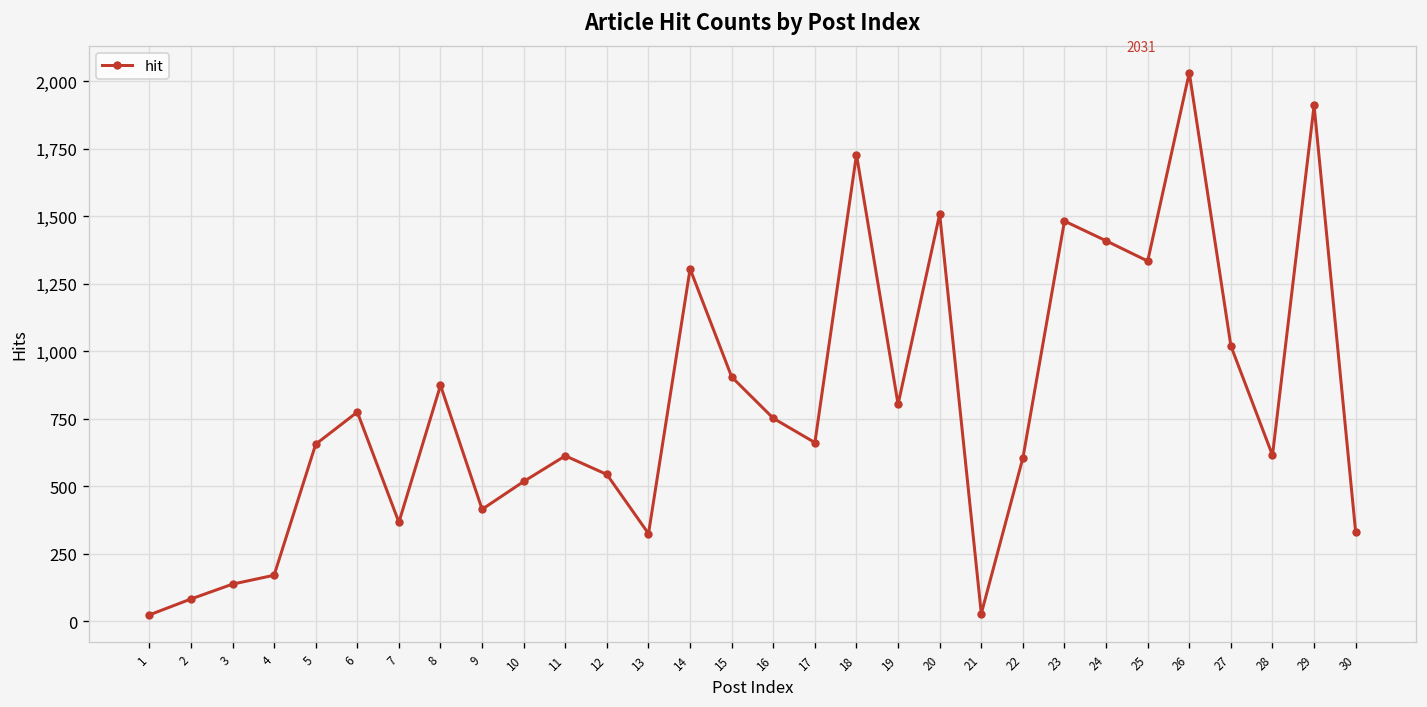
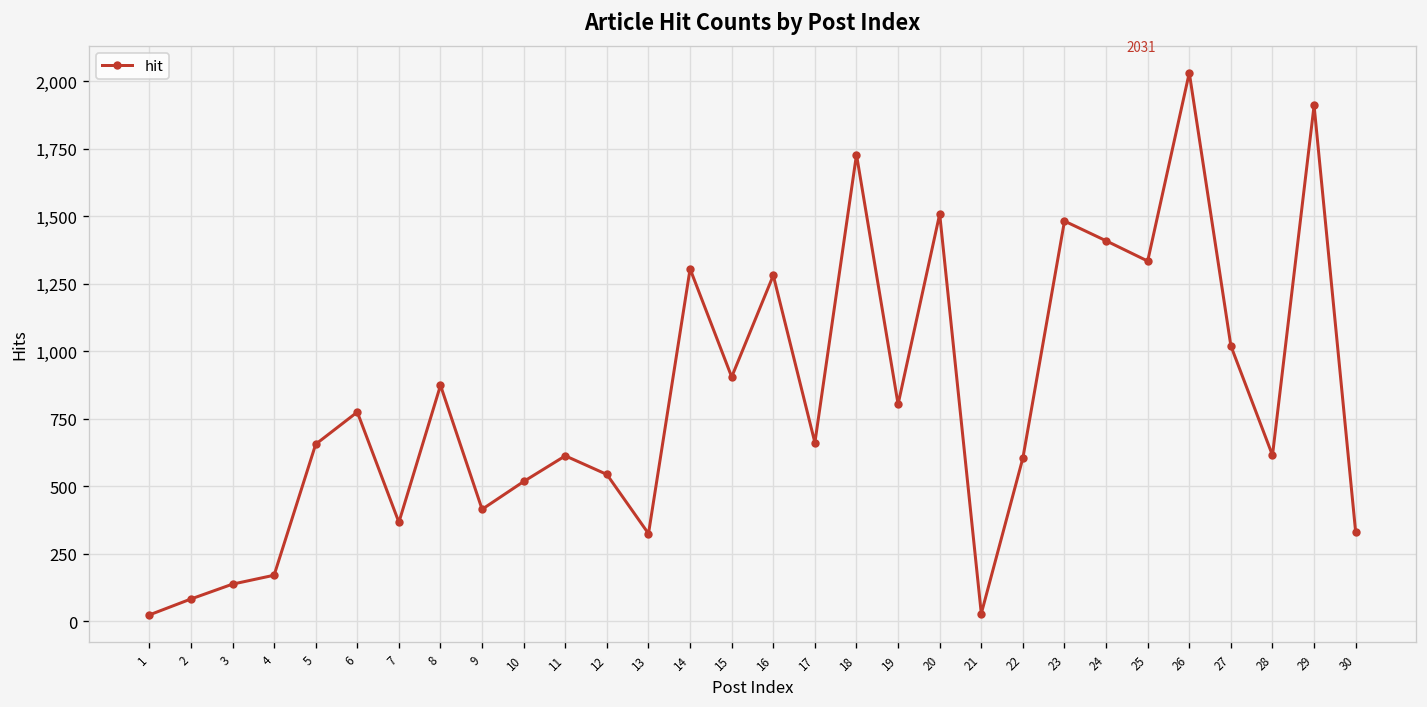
  {
    "1": "20",
    "2": "80",
    "3": "140",
    "4": "170",
    "5": "660",
    "6": "780",
    "7": "370",
    "8": "870",
    "9": "420",
    "10": "520",
    "11": "610",
    "12": "540",
    "13": "330",
    "14": "1,310",
    "15": "910",
-   "16": "750",
+   "16": "1,280",
    "17": "660",
    "18": "1,730",
    "19": "800",
    "20": "1,510",
    "21": "30",
    "22": "610",
    "23": "1,480",
    "24": "1,410",
    "25": "1,330",
    "26": "2,030",
    "27": "1,020",
    "28": "620",
    "29": "1,910",
    "30": "330"
  }
